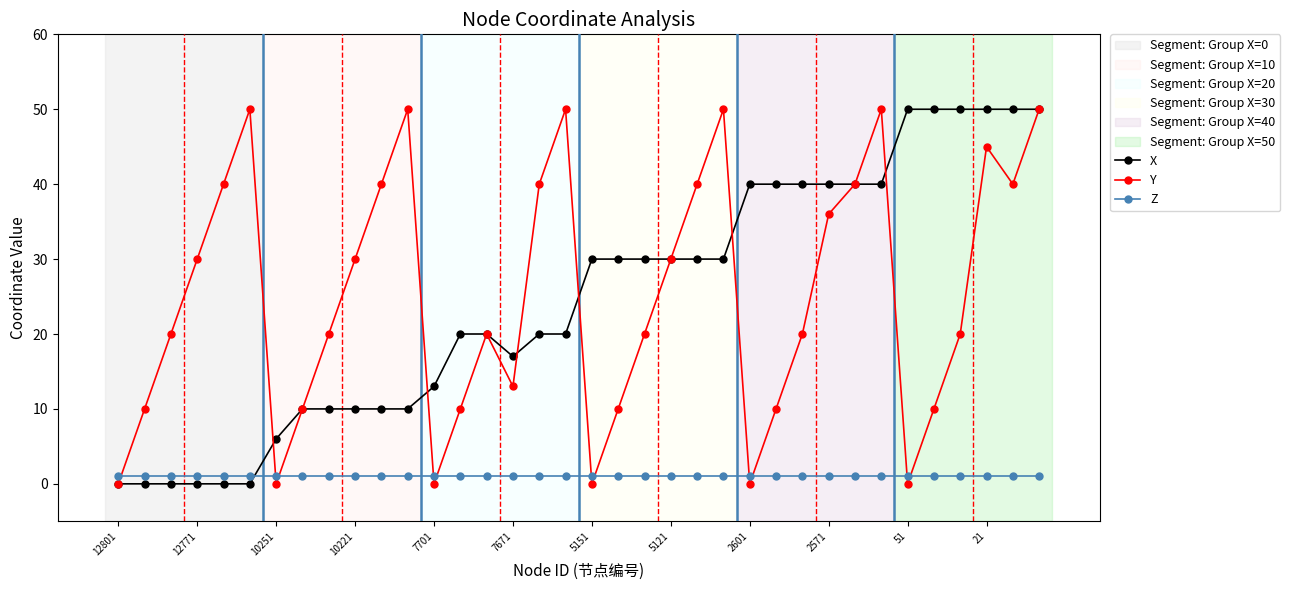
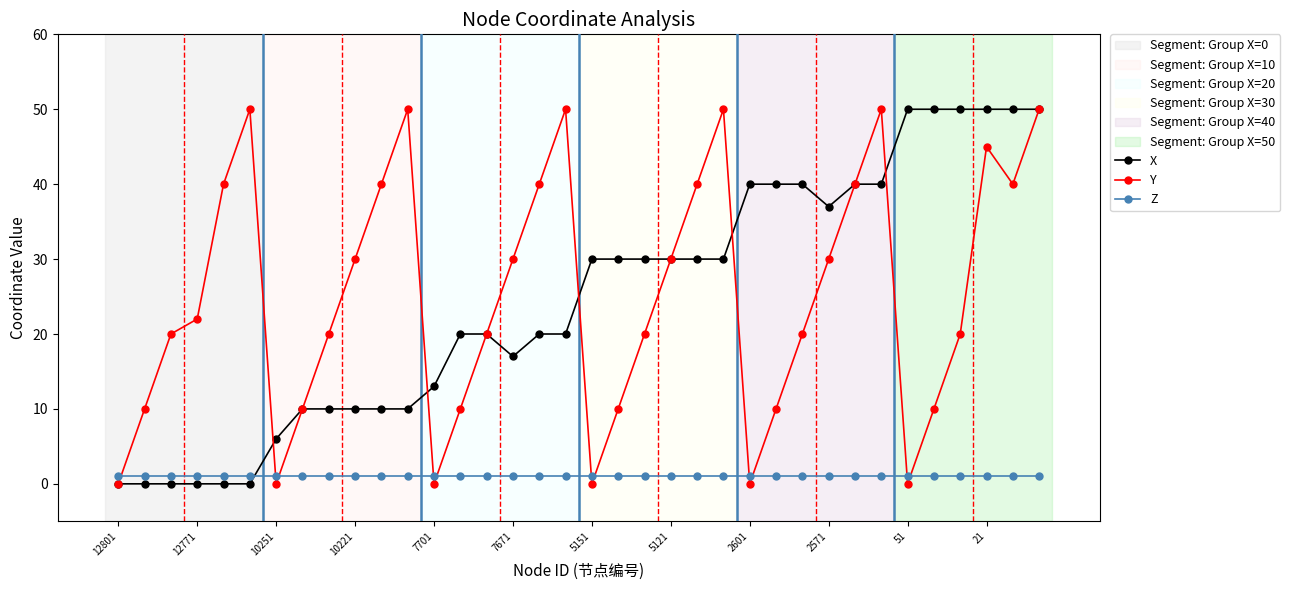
  {
    "X": {
      "12771": 0,
      "10251": 6,
      "10221": 10,
      "7701": 13,
      "7671": 17,
      "5151": 30,
      "2601": 40,
-     "2571": 40,
+     "2571": 37,
      "51": 50,
      "21": 50
    },
    "Y": {
-     "12771": 30,
+     "12771": 22,
      "10251": 0,
      "10221": 30,
      "7701": 0,
-     "7671": 13,
+     "7671": 30,
      "5151": 0,
      "2601": 0,
-     "2571": 36,
+     "2571": 30,
      "51": 0,
      "21": 45
    },
    "Z": {
      "12801": 1,
      "12771": 1,
      "10251": 1,
      "10221": 1,
      "7701": 1,
      "7671": 1,
      "5151": 1,
      "5121": 1,
      "2601": 1,
      "2571": 1,
      "51": 1,
      "21": 1
    }
  }
